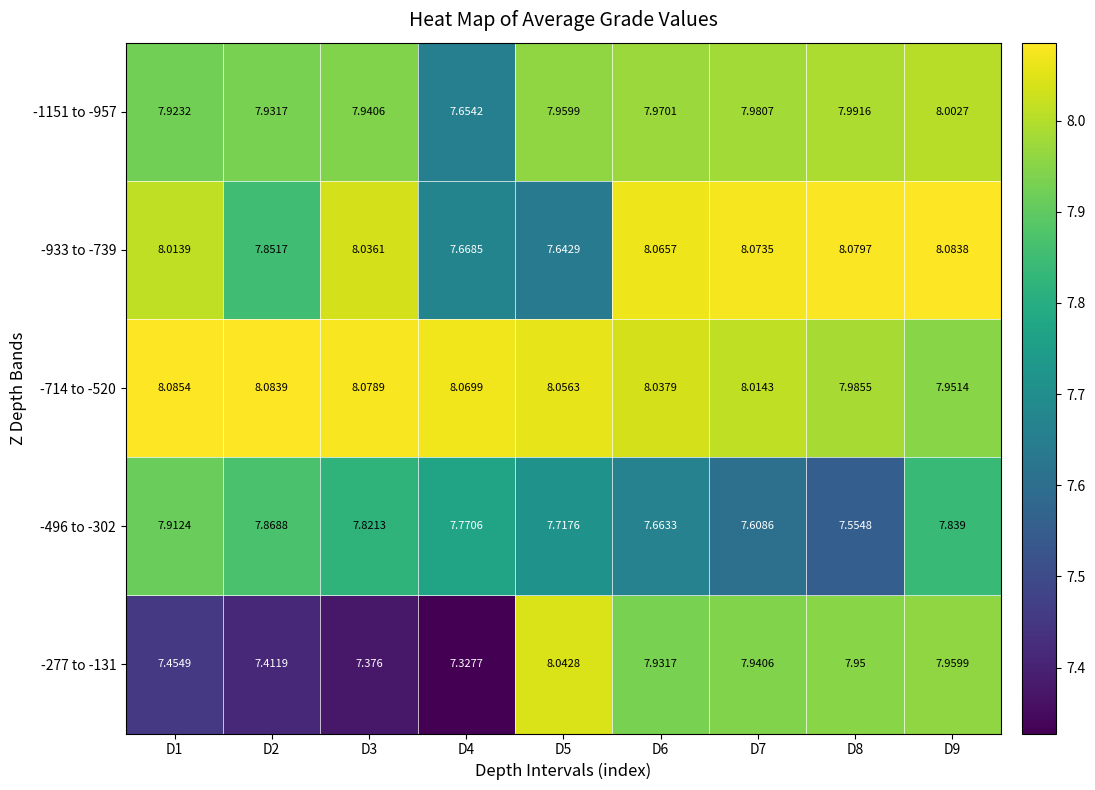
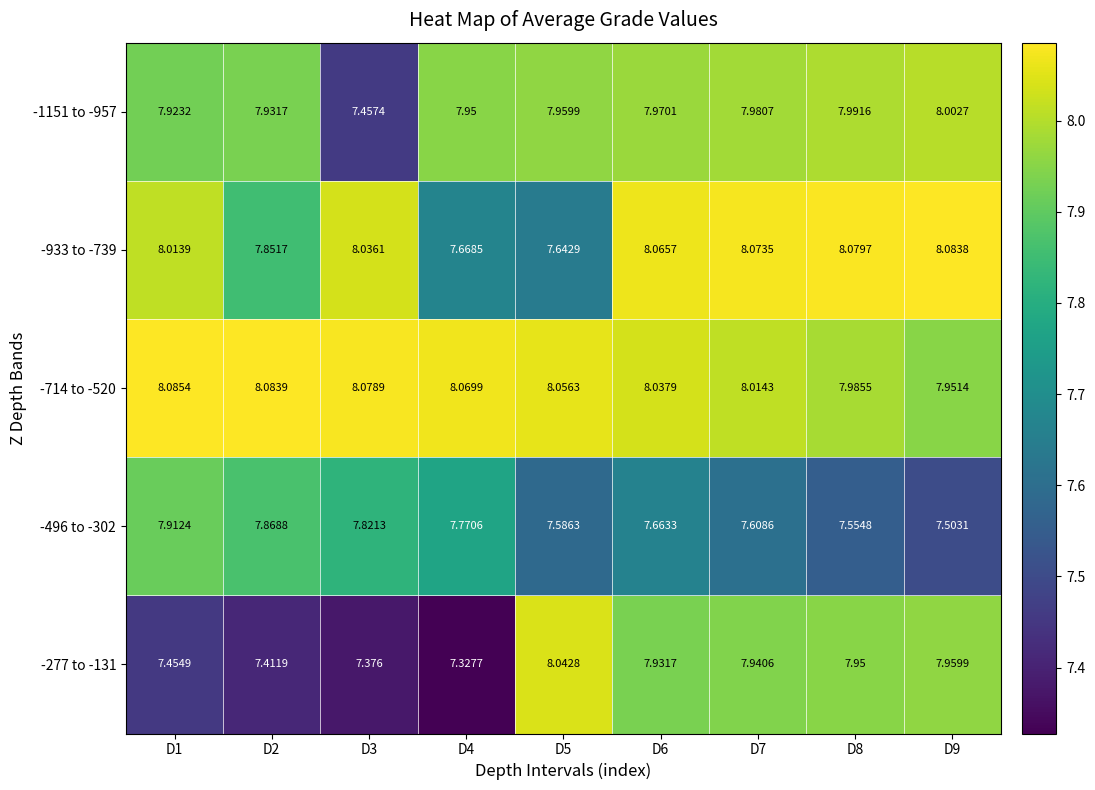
  {
    "-1151 to -957": {
      "D1": 7.9232,
      "D2": 7.9317,
-     "D3": 7.9406,
-     "D4": 7.6542,
+     "D3": 7.4574,
+     "D4": 7.95,
      "D5": 7.9599,
      "D6": 7.9701,
      "D7": 7.9807,
      "D8": 7.9916,
      "D9": 8.0027
    },
    "-933 to -739": {
      "D1": 8.0139,
      "D2": 7.8517,
      "D3": 8.0361,
      "D4": 7.6685,
      "D5": 7.6429,
      "D6": 8.0657,
      "D7": 8.0735,
      "D8": 8.0797,
      "D9": 8.0838
    },
    "-714 to -520": {
      "D1": 8.0854,
      "D2": 8.0839,
      "D3": 8.0789,
      "D4": 8.0699,
      "D5": 8.0563,
      "D6": 8.0379,
      "D7": 8.0143,
      "D8": 7.9855,
      "D9": 7.9514
    },
    "-496 to -302": {
      "D1": 7.9124,
      "D2": 7.8688,
      "D3": 7.8213,
      "D4": 7.7706,
-     "D5": 7.7176,
+     "D5": 7.5863,
      "D6": 7.6633,
      "D7": 7.6086,
      "D8": 7.5548,
-     "D9": 7.839
+     "D9": 7.5031
    },
    "-277 to -131": {
      "D1": 7.4549,
      "D2": 7.4119,
      "D3": 7.376,
      "D4": 7.3277,
      "D5": 8.0428,
      "D6": 7.9317,
      "D7": 7.9406,
      "D8": 7.95,
      "D9": 7.9599
    }
  }
